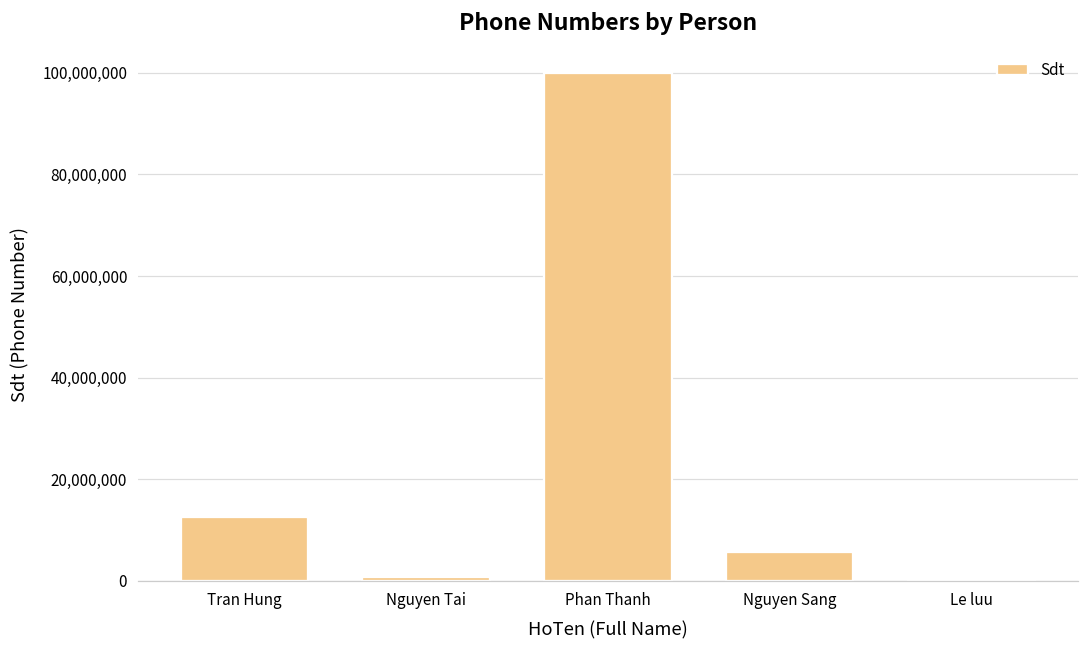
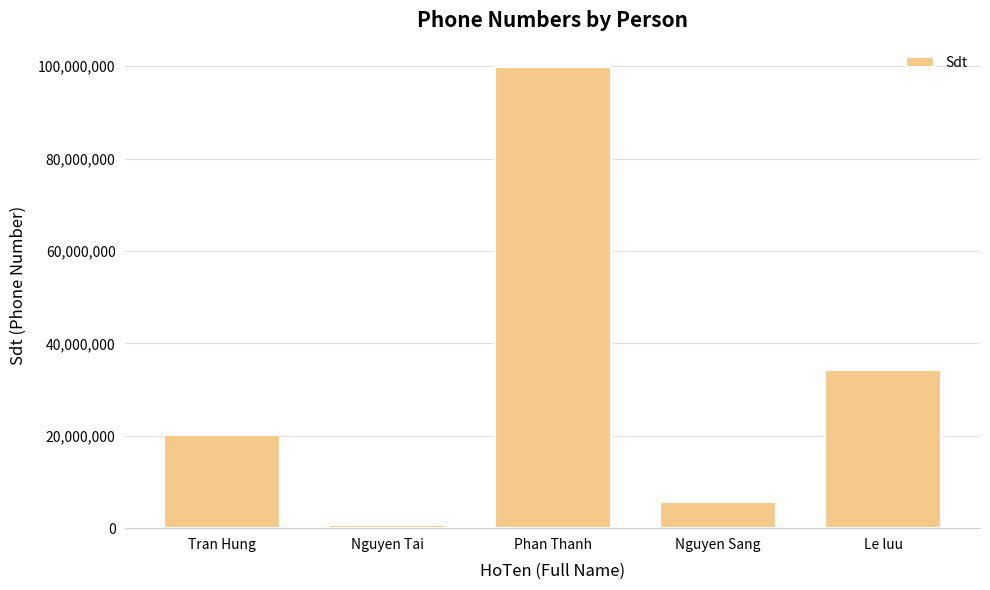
  {
-   "Tran Hung": "12,000,000",
+   "Tran Hung": "20,000,000",
    "Nguyen Tai": "1,000,000",
    "Phan Thanh": "100,000,000",
    "Nguyen Sang": "6,000,000",
-   "Le luu": "0"
+   "Le luu": "34,000,000"
  }
